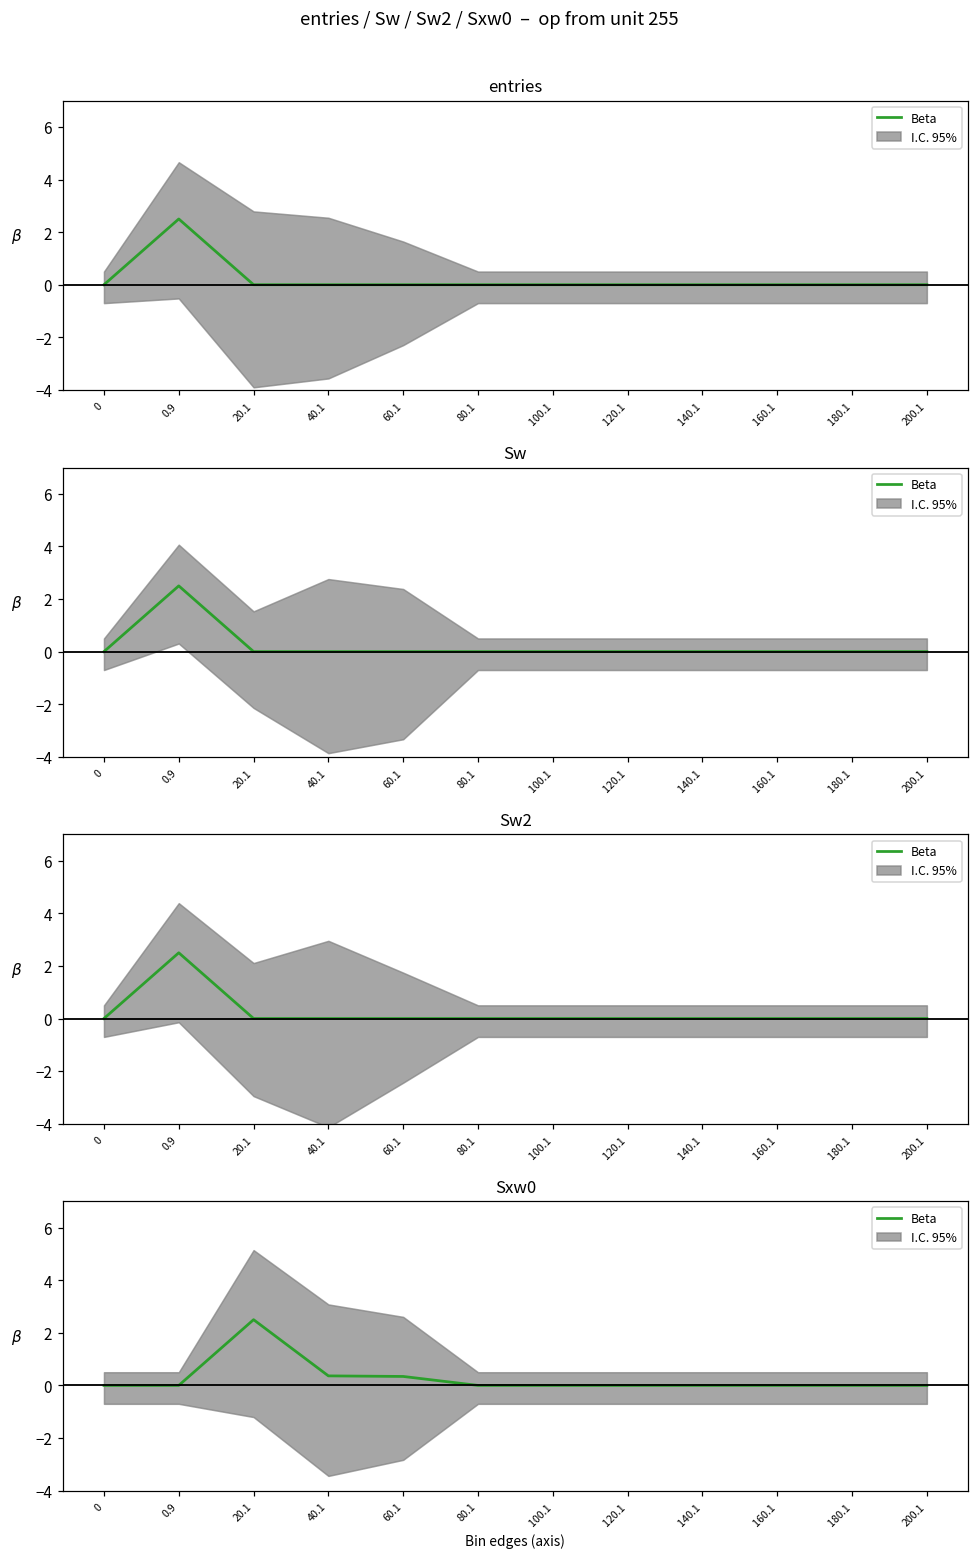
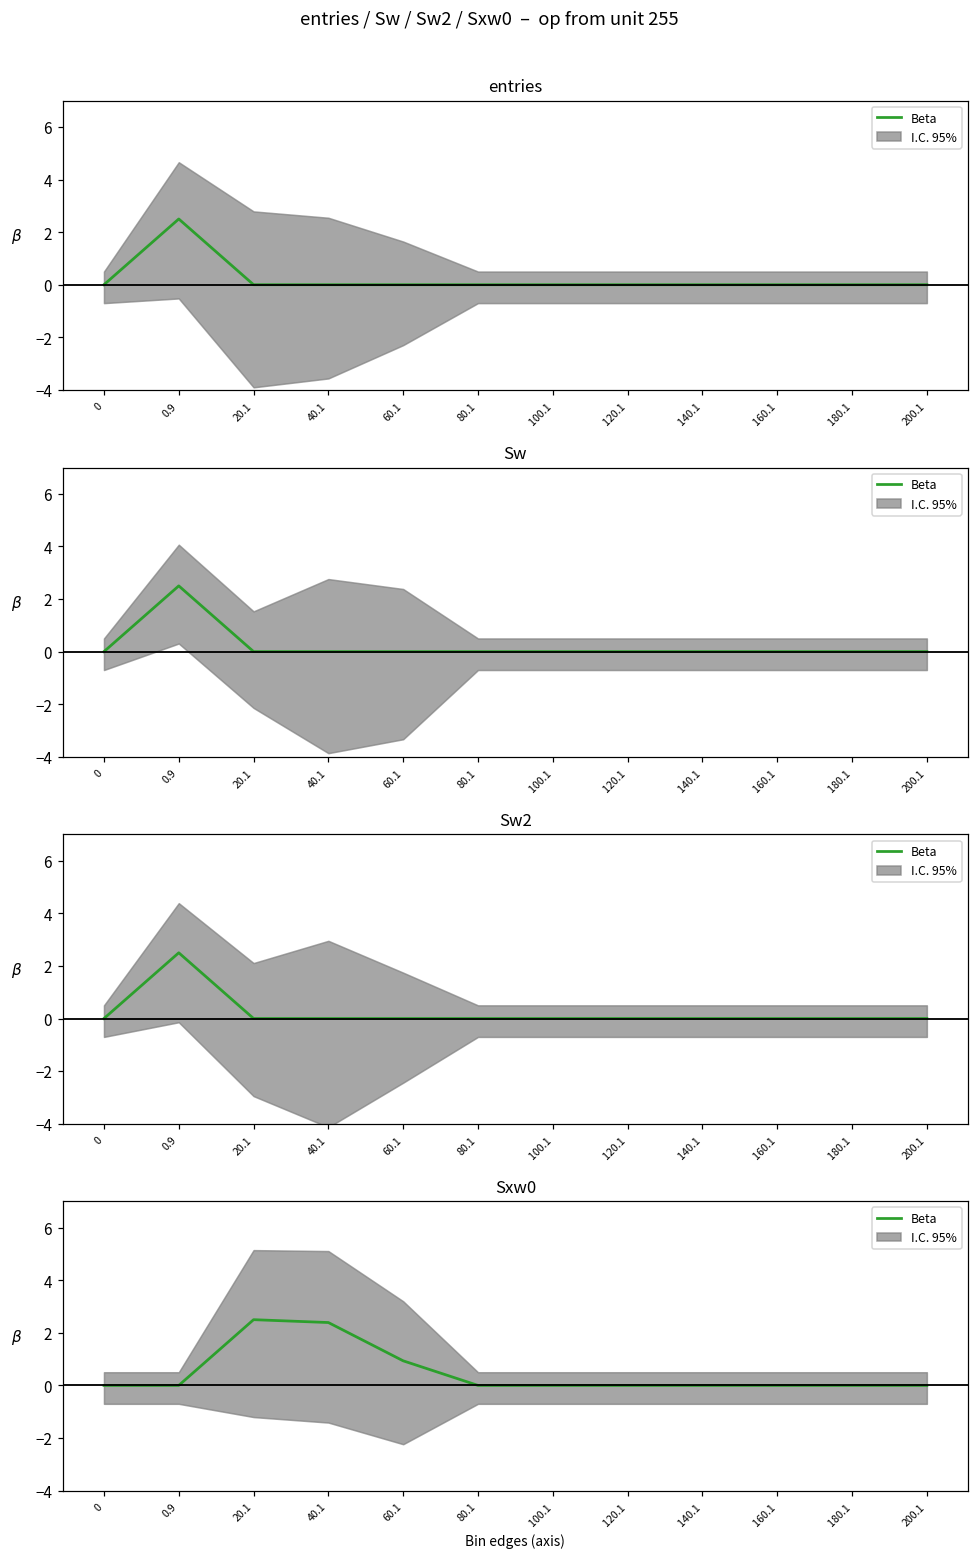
  {
    "entries": {
      "Beta": {
        "0": 0.0,
        "0.9": 2.5,
        "20.1": 0.0,
        "40.1": 0.0,
        "60.1": 0.0,
        "80.1": 0.0,
        "100.1": 0.0,
        "120.1": 0.0,
        "140.1": 0.0,
        "160.1": 0.0,
        "180.1": 0.0,
        "200.1": 0.0
      }
    },
    "Sw": {
      "Beta": {
        "0": 0.0,
        "0.9": 2.5,
        "20.1": 0.0,
        "40.1": 0.0,
        "60.1": 0.0,
        "80.1": 0.0,
        "100.1": 0.0,
        "120.1": 0.0,
        "140.1": 0.0,
        "160.1": 0.0,
        "180.1": 0.0,
        "200.1": 0.0
      }
    },
    "Sw2": {
      "Beta": {
        "0": 0.0,
        "0.9": 2.5,
        "20.1": 0.0,
        "40.1": 0.0,
        "60.1": 0.0,
        "80.1": 0.0,
        "100.1": 0.0,
        "120.1": 0.0,
        "140.1": 0.0,
        "160.1": 0.0,
        "180.1": 0.0,
        "200.1": 0.0
      }
    },
    "Sxw0": {
      "Beta": {
        "0": 0.0,
        "0.9": 0.0,
        "20.1": 2.5,
-       "40.1": 0.4,
-       "60.1": 0.3,
+       "40.1": 2.4,
+       "60.1": 0.9,
        "80.1": 0.0,
        "100.1": 0.0,
        "120.1": 0.0,
        "140.1": 0.0,
        "160.1": 0.0,
        "180.1": 0.0,
        "200.1": 0.0
      }
    }
  }
